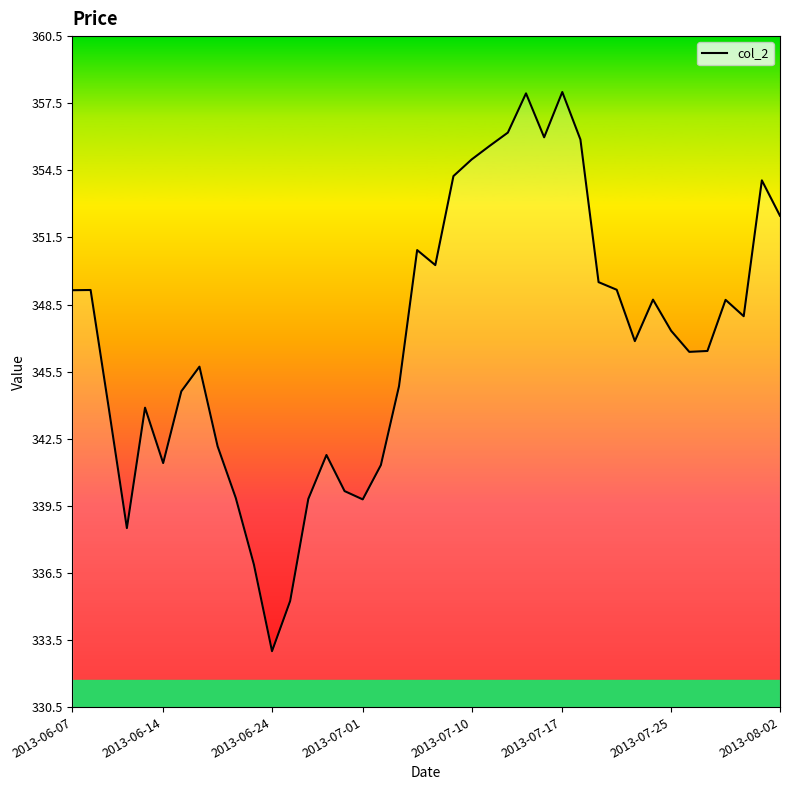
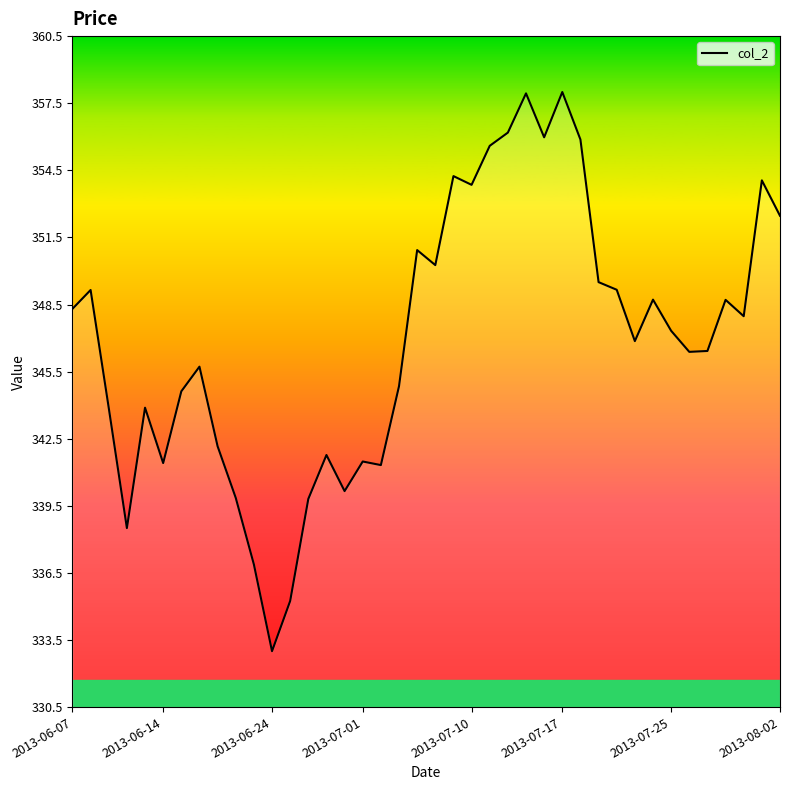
  {
    "col_2": {
-     "2013-06-07": 349.1,
+     "2013-06-07": 348.3,
      "2013-06-14": 341.4,
      "2013-06-24": 333.0,
-     "2013-07-01": 339.8,
-     "2013-07-10": 355.0,
+     "2013-07-01": 341.5,
+     "2013-07-10": 353.8,
      "2013-07-17": 358.0,
      "2013-07-25": 347.3,
      "2013-08-02": 352.4
    }
  }
